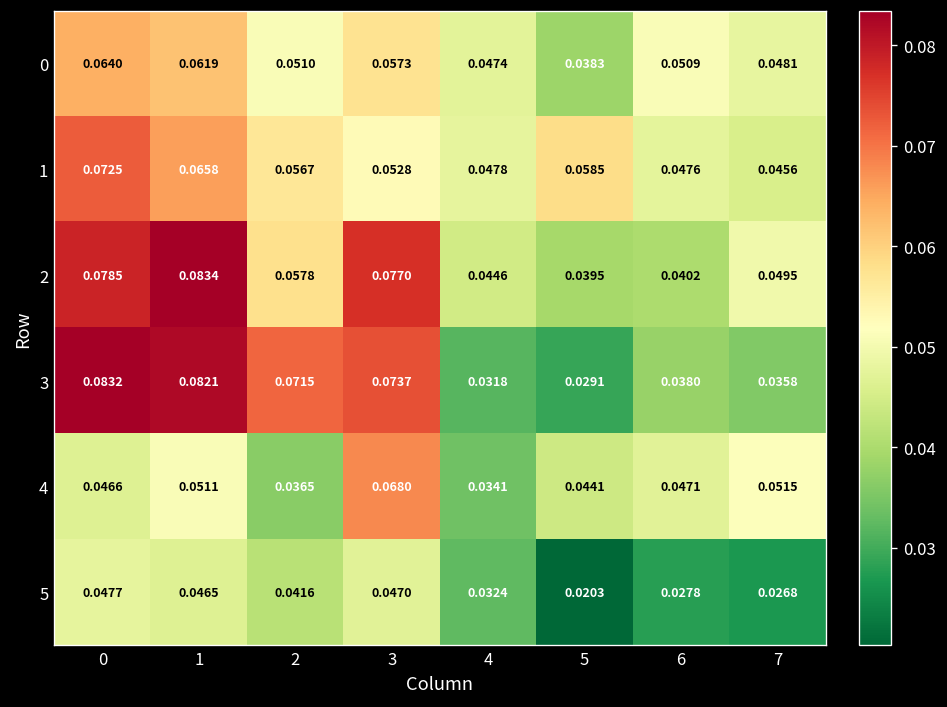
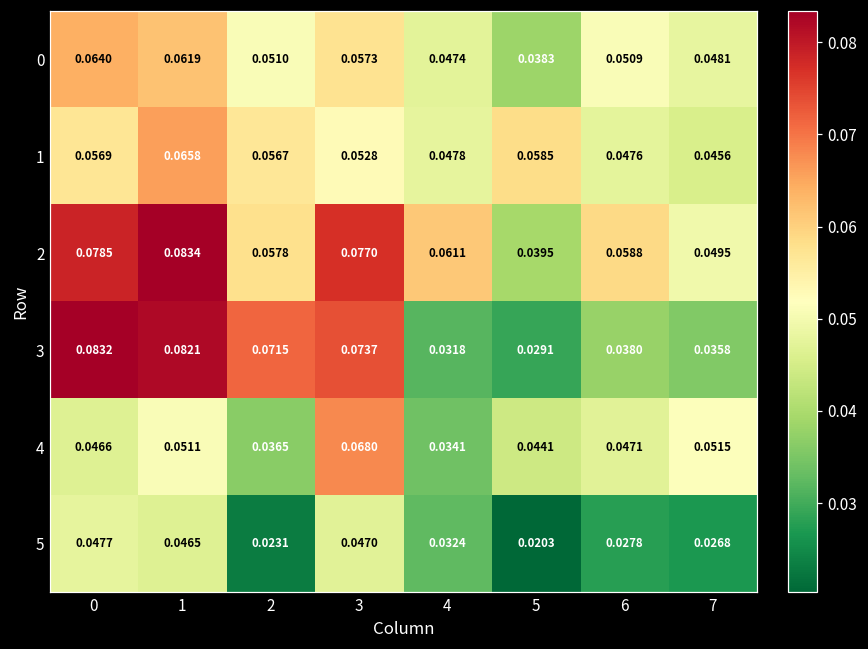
  {
    "0": {
      "0": 0.0640,
      "1": 0.0619,
      "2": 0.0510,
      "3": 0.0573,
      "4": 0.0474,
      "5": 0.0383,
      "6": 0.0509,
      "7": 0.0481
    },
    "1": {
-     "0": 0.0725,
+     "0": 0.0569,
      "1": 0.0658,
      "2": 0.0567,
      "3": 0.0528,
      "4": 0.0478,
      "5": 0.0585,
      "6": 0.0476,
      "7": 0.0456
    },
    "2": {
      "0": 0.0785,
      "1": 0.0834,
      "2": 0.0578,
      "3": 0.0770,
-     "4": 0.0446,
+     "4": 0.0611,
      "5": 0.0395,
-     "6": 0.0402,
+     "6": 0.0588,
      "7": 0.0495
    },
    "3": {
      "0": 0.0832,
      "1": 0.0821,
      "2": 0.0715,
      "3": 0.0737,
      "4": 0.0318,
      "5": 0.0291,
      "6": 0.0380,
      "7": 0.0358
    },
    "4": {
      "0": 0.0466,
      "1": 0.0511,
      "2": 0.0365,
      "3": 0.0680,
      "4": 0.0341,
      "5": 0.0441,
      "6": 0.0471,
      "7": 0.0515
    },
    "5": {
      "0": 0.0477,
      "1": 0.0465,
-     "2": 0.0416,
+     "2": 0.0231,
      "3": 0.0470,
      "4": 0.0324,
      "5": 0.0203,
      "6": 0.0278,
      "7": 0.0268
    }
  }
